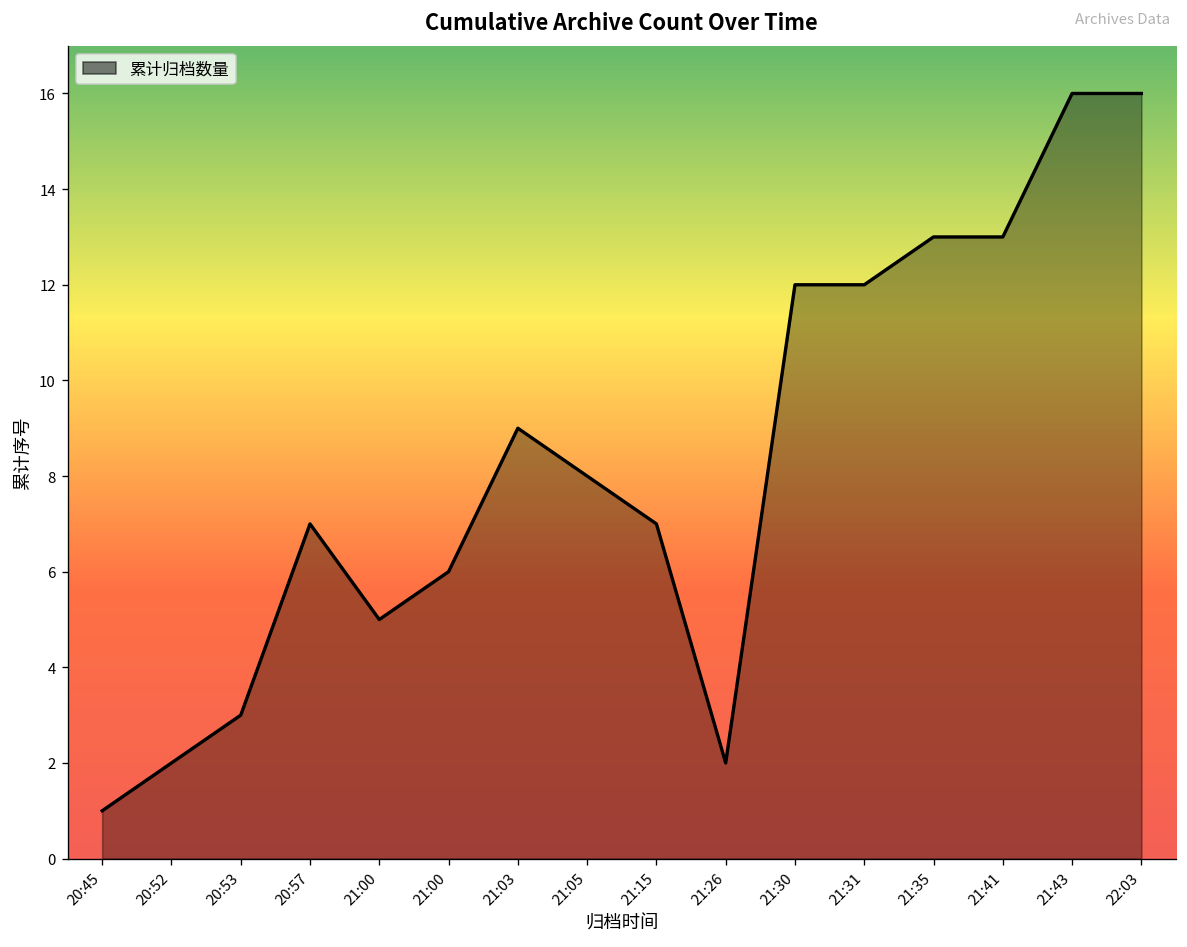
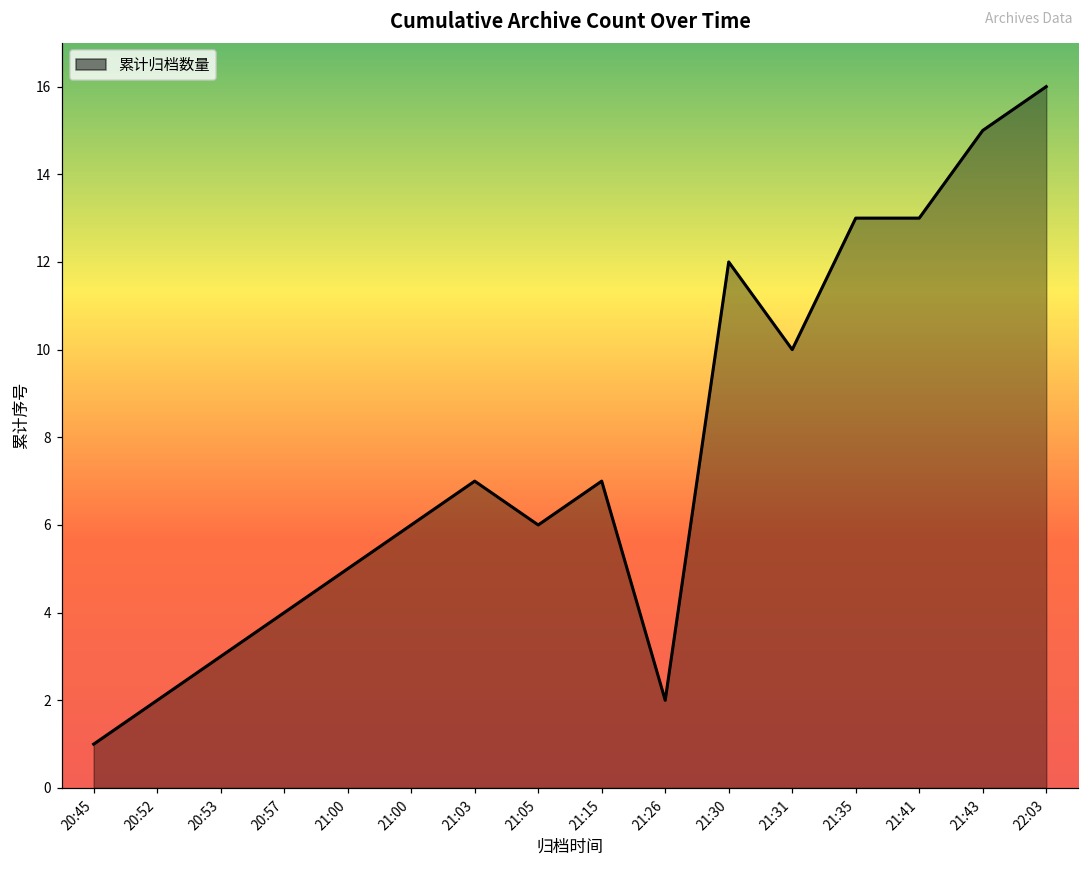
  {
    "20:45": 1,
    "20:52": 2,
    "20:53": 3,
-   "20:57": 7,
-   "21:03": 9,
-   "21:05": 8,
+   "20:57": 4,
+   "21:03": 7,
+   "21:05": 6,
    "21:15": 7,
    "21:26": 2,
    "21:30": 12,
-   "21:31": 12,
+   "21:31": 10,
    "21:35": 13,
    "21:41": 13,
-   "21:43": 16,
+   "21:43": 15,
    "22:03": 16
  }
